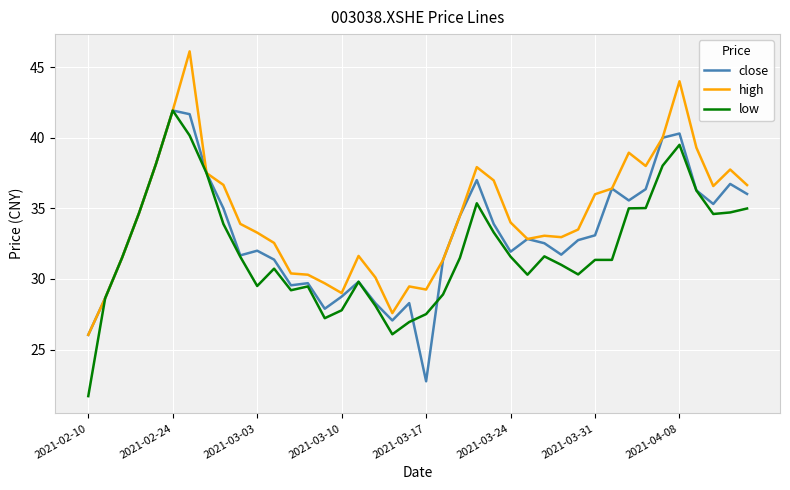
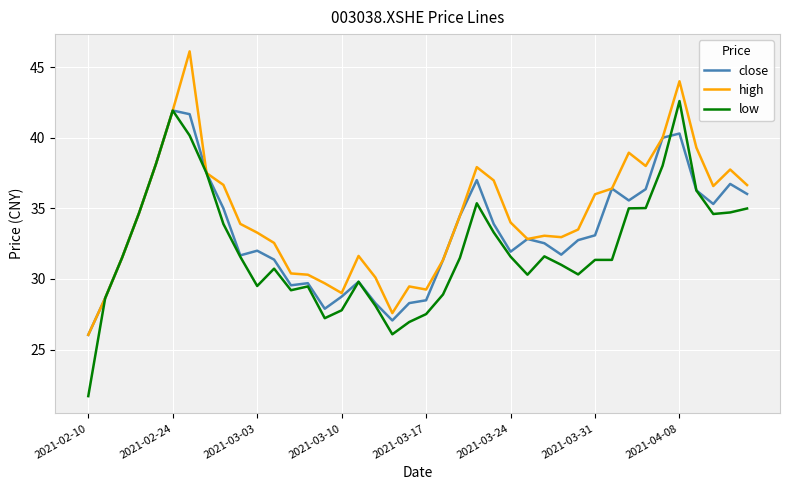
  {
    "close": {
      "2021-03-03": 32.0,
      "2021-03-10": 28.8,
-     "2021-03-17": 22.8,
+     "2021-03-17": 28.5,
      "2021-03-24": 31.9,
      "2021-03-31": 33.1,
      "2021-04-08": 40.3
    },
    "high": {
      "2021-03-03": 33.3,
      "2021-03-10": 29.0,
      "2021-03-17": 29.3,
      "2021-03-24": 34.0,
      "2021-03-31": 36.0,
      "2021-04-08": 44.0
    },
    "low": {
      "2021-02-10": 21.7,
      "2021-03-03": 29.5,
      "2021-03-10": 27.8,
      "2021-03-17": 27.5,
      "2021-03-24": 31.6,
      "2021-03-31": 31.4,
-     "2021-04-08": 39.5
+     "2021-04-08": 42.6
    }
  }
